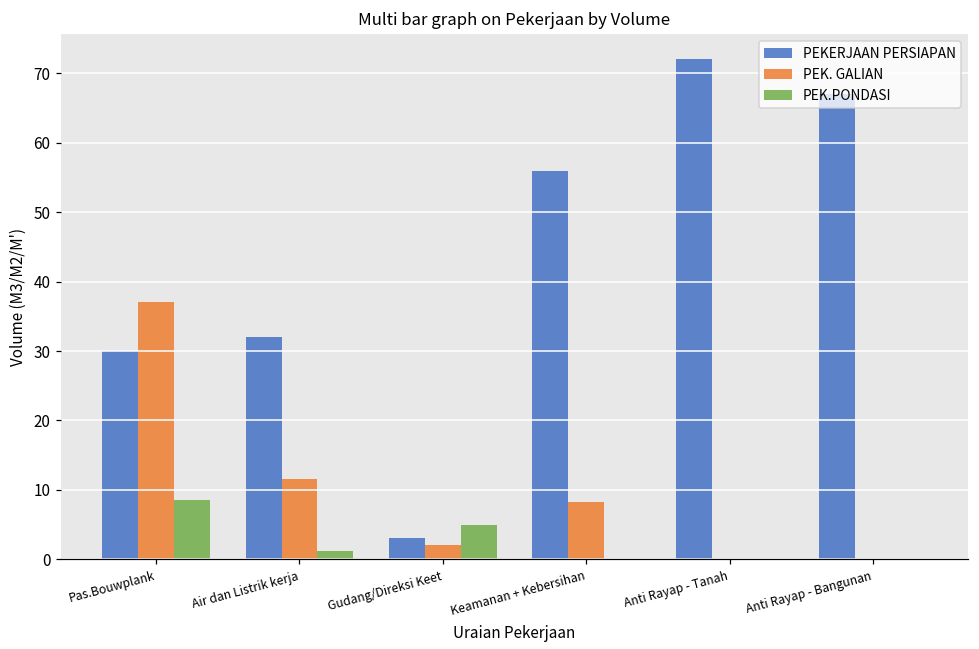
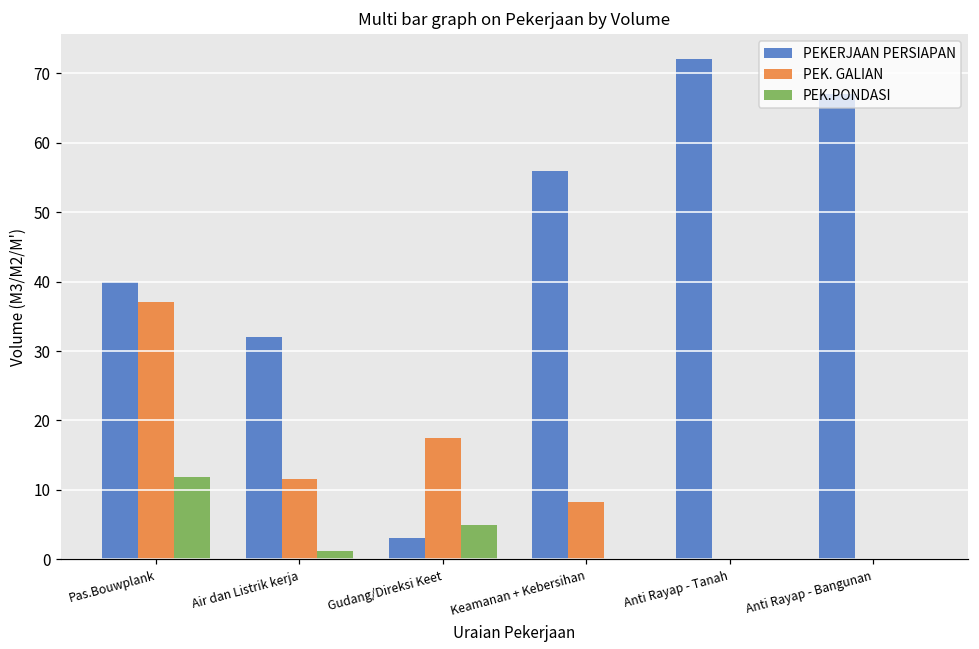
  {
    "PEKERJAAN PERSIAPAN": {
-     "Pas.Bouwplank": 30,
+     "Pas.Bouwplank": 40,
      "Air dan Listrik kerja": 32,
      "Gudang/Direksi Keet": 3,
      "Keamanan + Kebersihan": 56,
      "Anti Rayap - Tanah": 72
    },
    "PEK. GALIAN": {
      "Pas.Bouwplank": 37,
      "Air dan Listrik kerja": 12,
-     "Gudang/Direksi Keet": 2,
+     "Gudang/Direksi Keet": 17,
      "Keamanan + Kebersihan": 8,
      "Anti Rayap - Tanah": 0,
      "Anti Rayap - Bangunan": 0
    },
    "PEK.PONDASI": {
-     "Pas.Bouwplank": 8,
+     "Pas.Bouwplank": 12,
      "Air dan Listrik kerja": 1,
      "Gudang/Direksi Keet": 5,
      "Keamanan + Kebersihan": 0,
      "Anti Rayap - Tanah": 0,
      "Anti Rayap - Bangunan": 0
    }
  }
